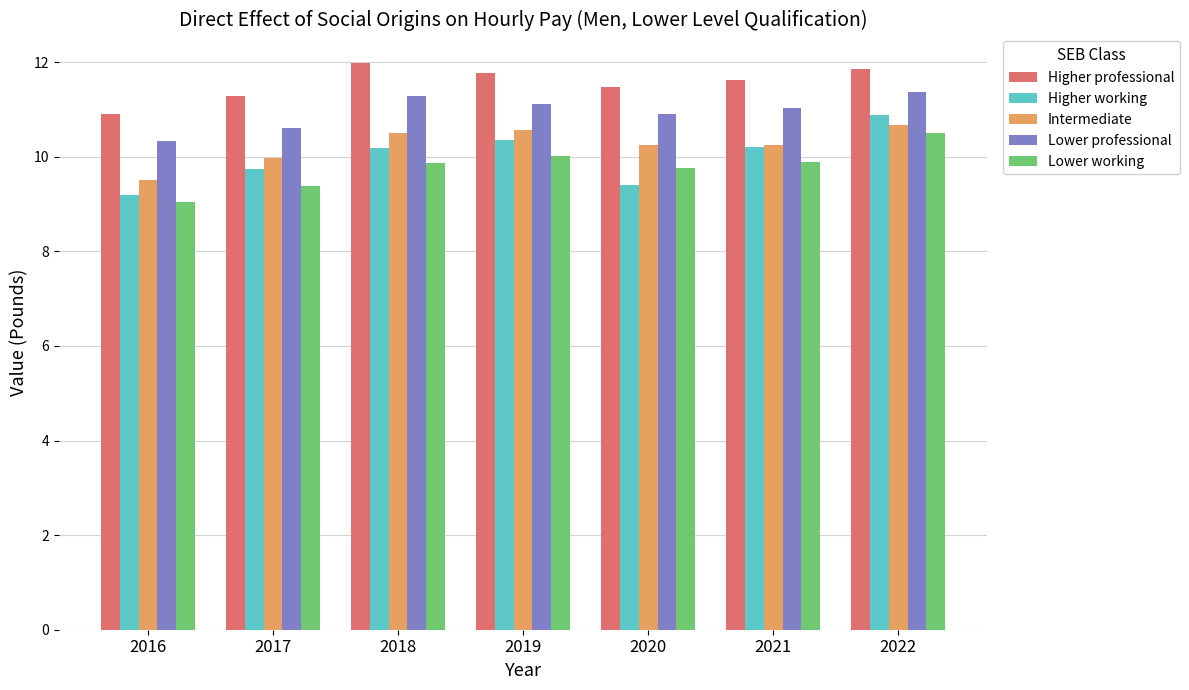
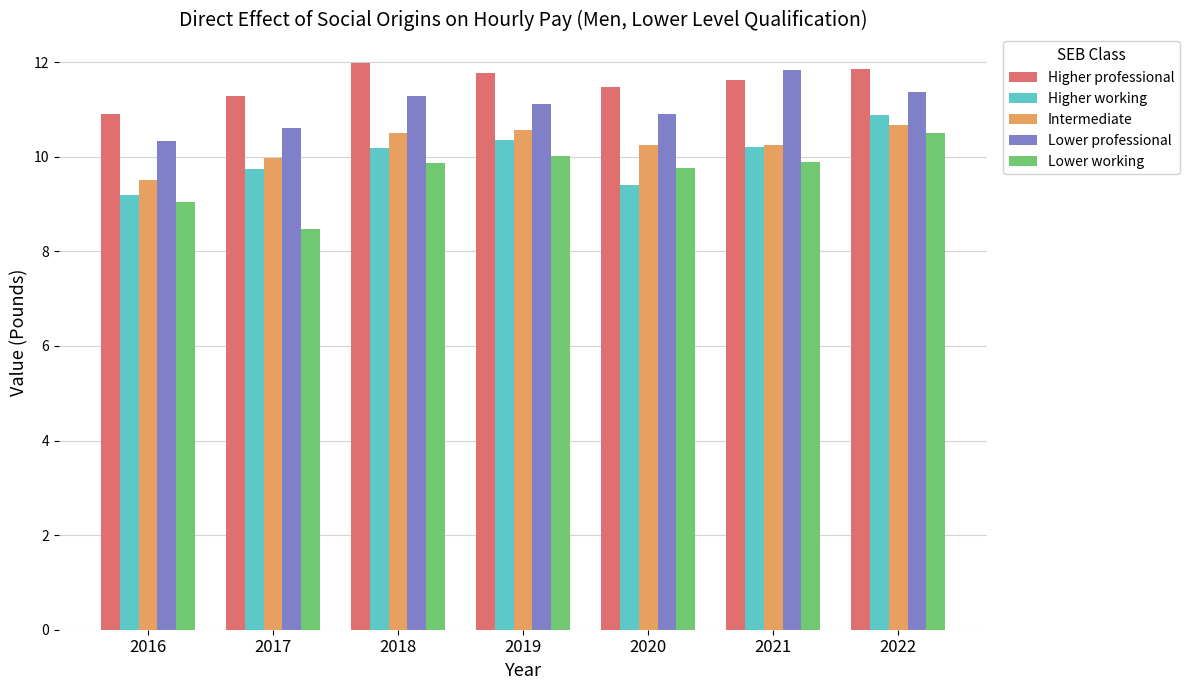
  {
    "Higher working": {
      "2016": 9.2,
      "2017": 9.7,
      "2018": 10.2,
      "2019": 10.4,
      "2020": 9.4,
      "2021": 10.2,
      "2022": 10.9
    },
    "Lower professional": {
      "2016": 10.3,
      "2017": 10.6,
      "2018": 11.3,
      "2019": 11.1,
      "2020": 10.9,
-     "2021": 11.0,
+     "2021": 11.8,
      "2022": 11.4
    },
    "Lower working": {
      "2016": 9.1,
-     "2017": 9.4,
+     "2017": 8.5,
      "2018": 9.9,
      "2019": 10.0,
      "2020": 9.8,
      "2021": 9.9,
      "2022": 10.5
    }
  }
